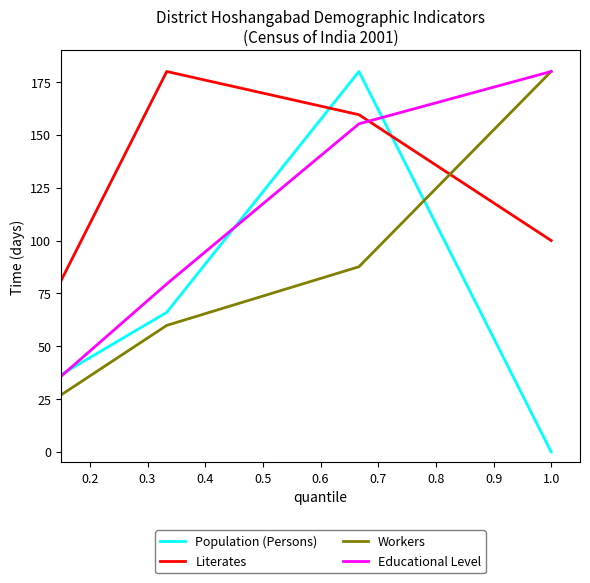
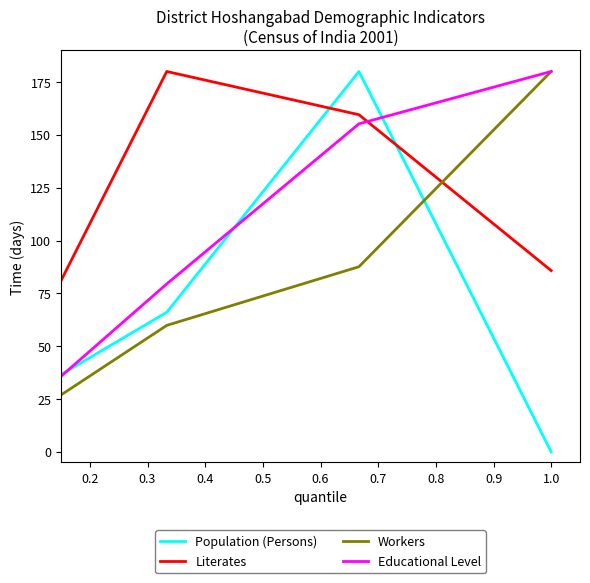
  {
    "Population (Persons)": {
      "1.0": 0
    },
    "Literates": {
-     "1.0": 100
+     "1.0": 86
    }
  }
